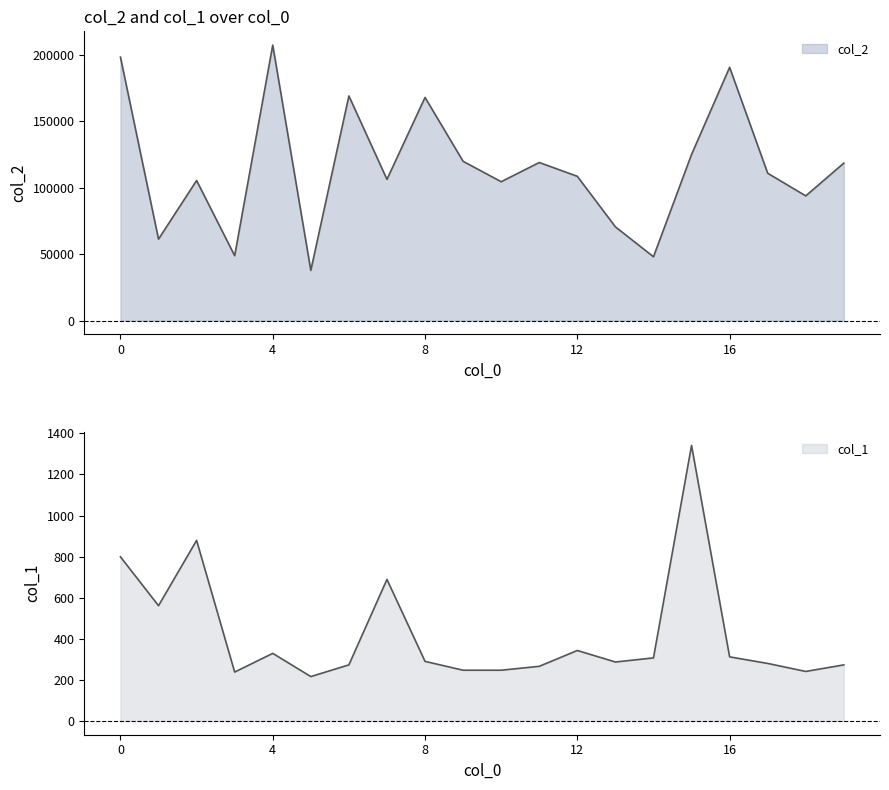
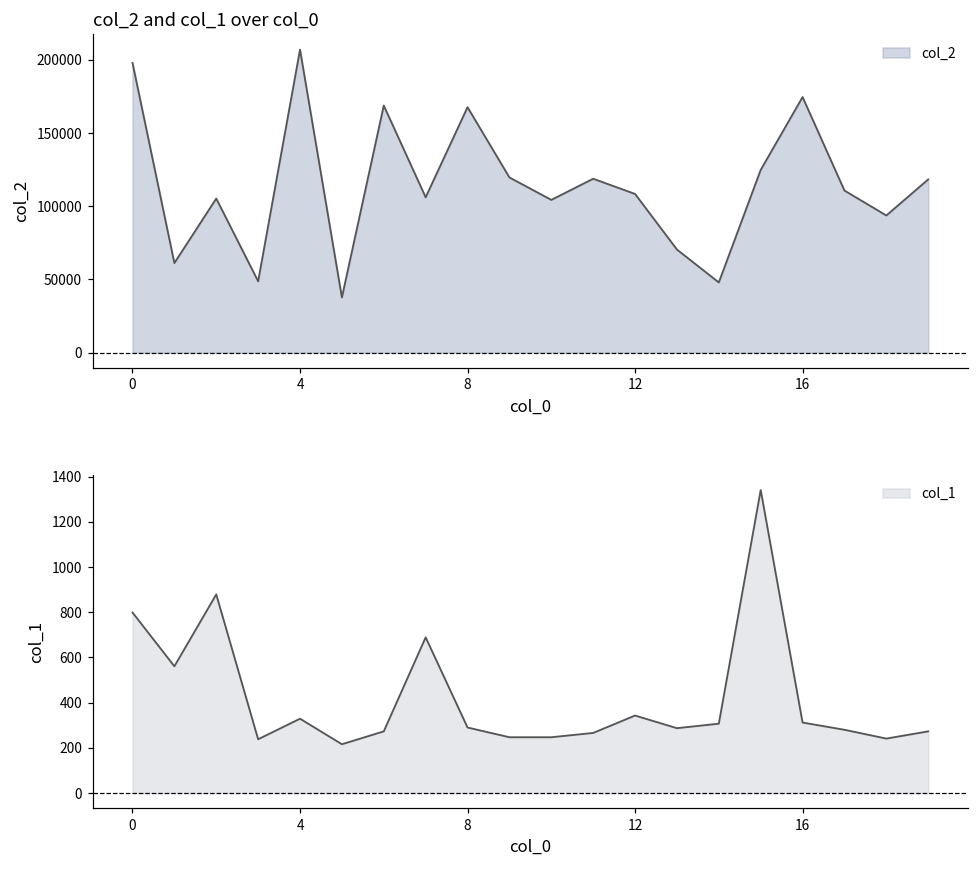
  {
    "col_2 and col_1 over col_0": {
      "0": 198000,
      "4": 207000,
      "8": 168000,
      "12": 108000,
-     "16": 190000
+     "16": 175000
    }
  }
